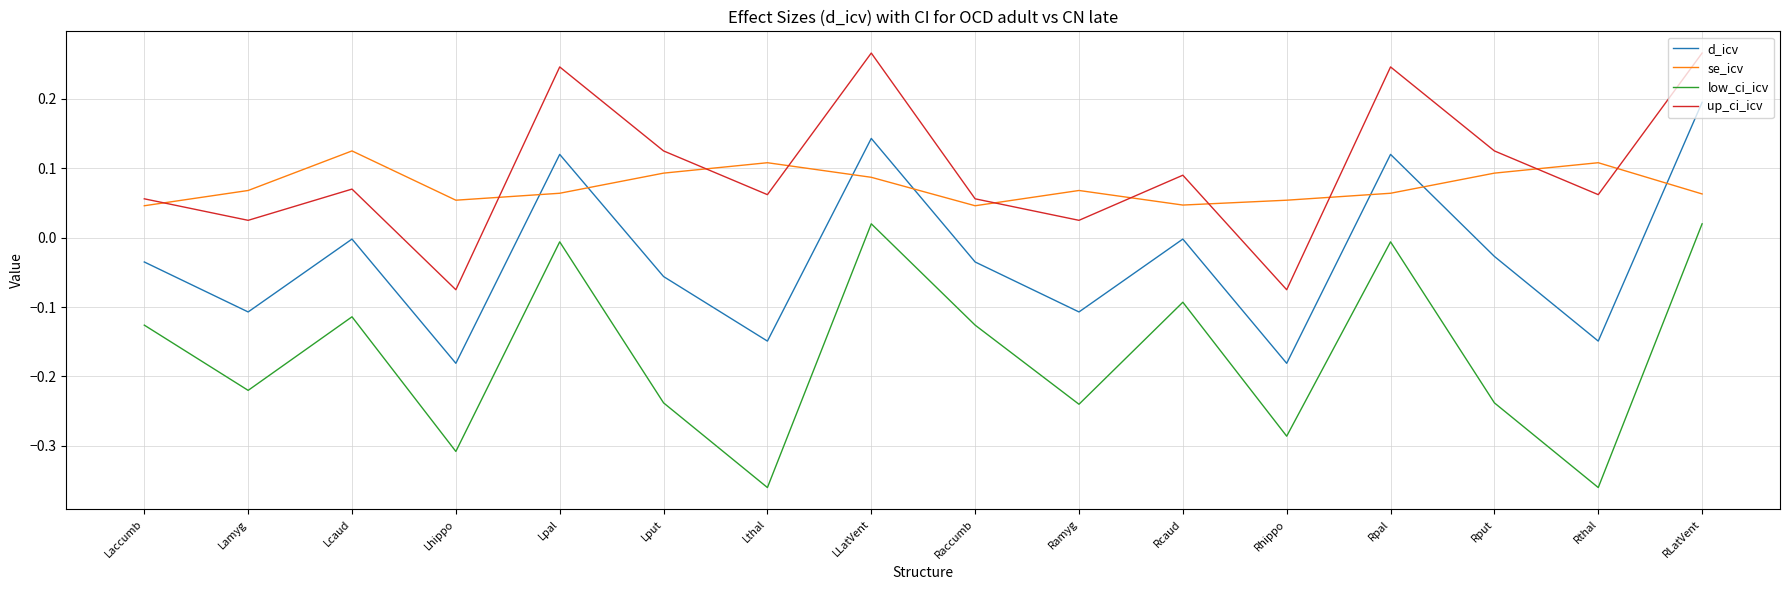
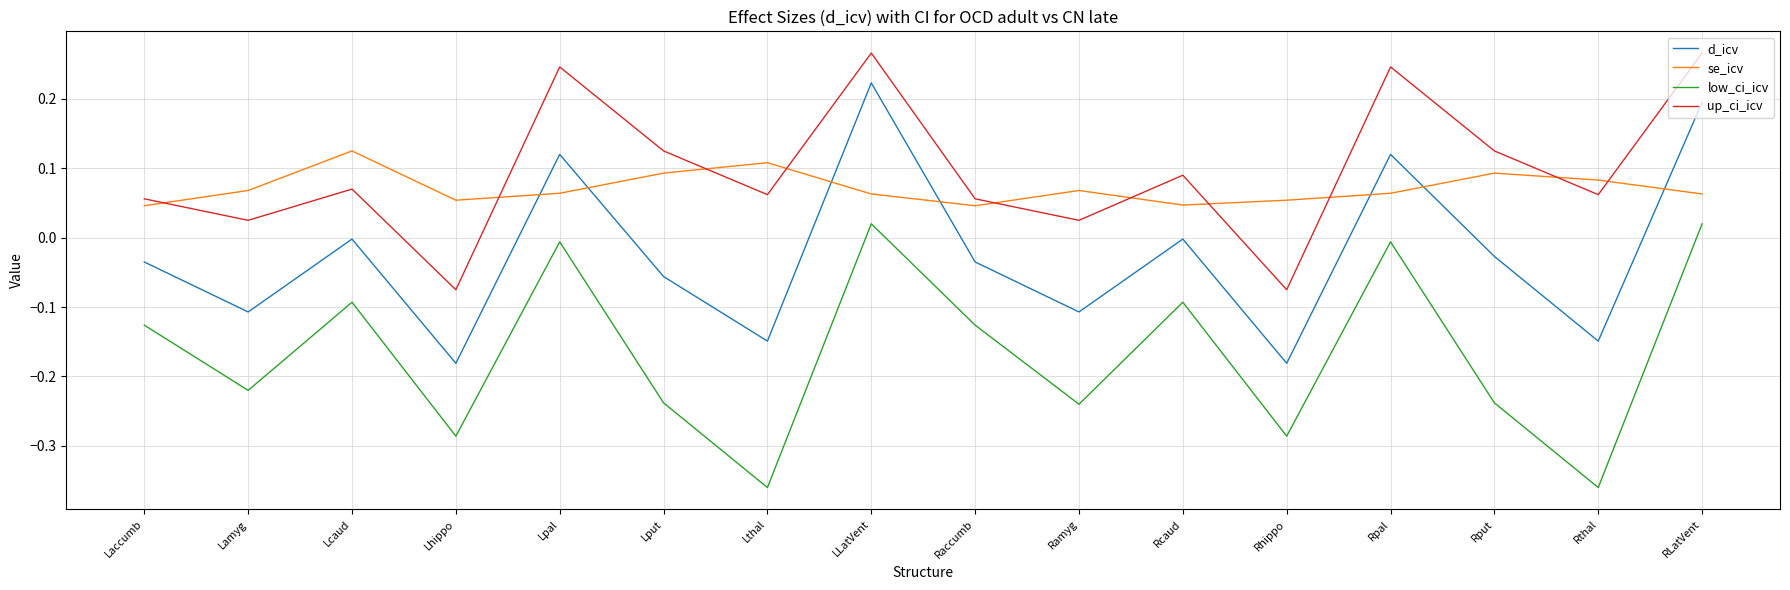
  {
    "d_icv": {
      "Laccumb": -0.04,
      "Lamyg": -0.11,
      "Lcaud": 0.00,
      "Lhippo": -0.18,
      "Lpal": 0.12,
      "Lput": -0.06,
      "Lthal": -0.15,
-     "LLatVent": 0.14,
+     "LLatVent": 0.22,
      "Raccumb": -0.04,
      "Ramyg": -0.11,
      "Rcaud": 0.00,
      "Rhippo": -0.18,
      "Rpal": 0.12,
      "Rput": -0.03,
      "Rthal": -0.15
    },
    "se_icv": {
      "Laccumb": 0.05,
      "Lamyg": 0.07,
      "Lcaud": 0.13,
      "Lhippo": 0.05,
      "Lpal": 0.06,
      "Lput": 0.09,
      "Lthal": 0.11,
-     "LLatVent": 0.09,
+     "LLatVent": 0.06,
      "Raccumb": 0.05,
      "Ramyg": 0.07,
      "Rcaud": 0.05,
      "Rhippo": 0.05,
      "Rpal": 0.06,
      "Rput": 0.09,
-     "Rthal": 0.11,
+     "Rthal": 0.08,
      "RLatVent": 0.06
    },
    "low_ci_icv": {
      "Laccumb": -0.13,
      "Lamyg": -0.22,
-     "Lcaud": -0.11,
-     "Lhippo": -0.31,
+     "Lcaud": -0.09,
+     "Lhippo": -0.29,
      "Lpal": -0.01,
      "Lput": -0.24,
      "Lthal": -0.36,
      "LLatVent": 0.02,
      "Raccumb": -0.13,
      "Ramyg": -0.24,
      "Rcaud": -0.09,
      "Rhippo": -0.29,
      "Rpal": -0.01,
      "Rput": -0.24,
      "Rthal": -0.36,
      "RLatVent": 0.02
    },
    "up_ci_icv": {
      "Laccumb": 0.06,
      "Lamyg": 0.03,
      "Lcaud": 0.07,
      "Lhippo": -0.08,
      "Lpal": 0.25,
      "Lput": 0.13,
      "Lthal": 0.06,
      "LLatVent": 0.27,
      "Raccumb": 0.06,
      "Ramyg": 0.03,
      "Rcaud": 0.09,
      "Rhippo": -0.08,
      "Rpal": 0.25,
      "Rput": 0.13,
      "Rthal": 0.06
    }
  }
